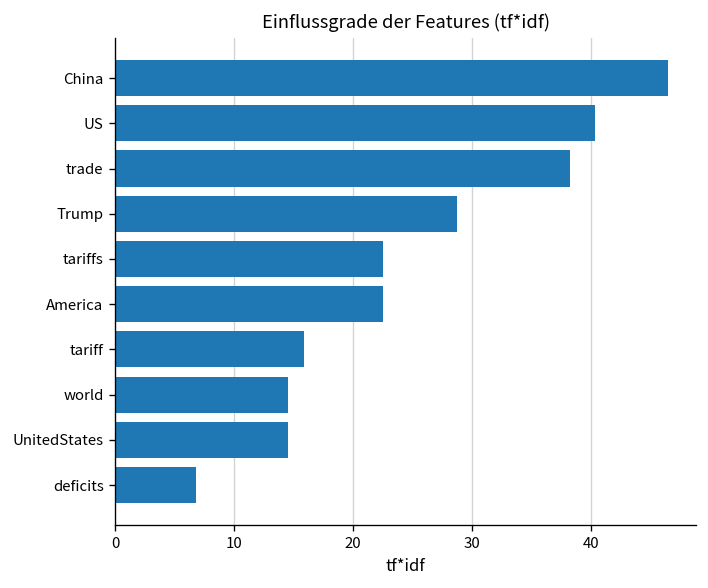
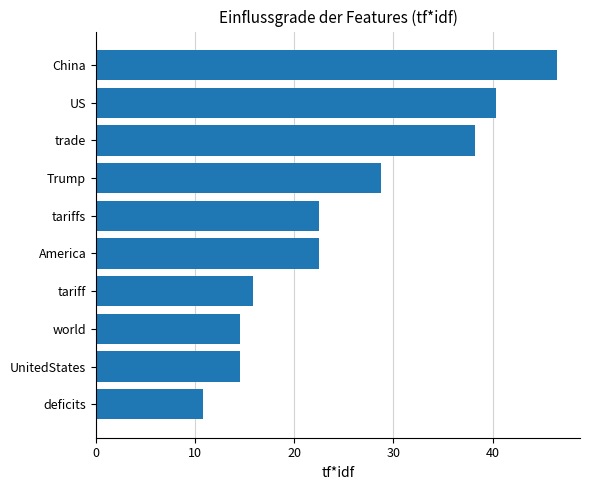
  {
    "China": 46,
    "US": 40,
    "trade": 38,
    "Trump": 29,
    "tariffs": 23,
    "America": 22,
    "tariff": 16,
    "world": 15,
    "UnitedStates": 14,
-   "deficits": 7
+   "deficits": 11
  }
